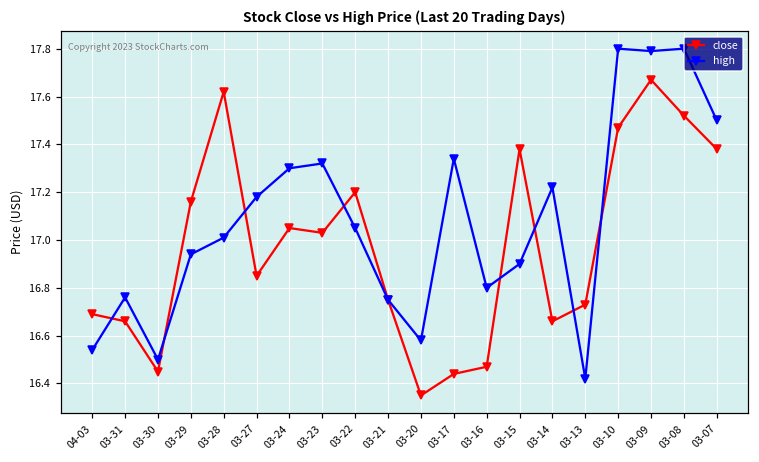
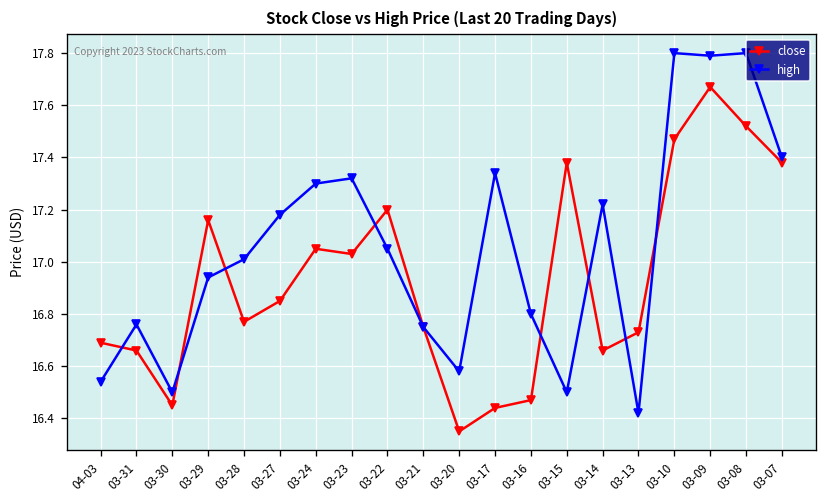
  {
    "close": {
      "04-03": 16.69,
      "03-31": 16.66,
      "03-30": 16.45,
      "03-29": 17.16,
-     "03-28": 17.62,
+     "03-28": 16.77,
      "03-27": 16.85,
      "03-24": 17.05,
      "03-23": 17.03,
      "03-22": 17.20,
      "03-20": 16.35,
      "03-17": 16.44,
      "03-16": 16.47,
      "03-15": 17.38,
      "03-14": 16.66,
      "03-13": 16.73,
      "03-10": 17.47,
      "03-09": 17.67,
      "03-08": 17.52,
      "03-07": 17.38
    },
    "high": {
      "04-03": 16.54,
      "03-31": 16.76,
      "03-30": 16.5,
      "03-29": 16.94,
      "03-28": 17.0,
      "03-27": 17.18,
      "03-24": 17.3,
      "03-23": 17.32,
      "03-22": 17.05,
      "03-20": 16.58,
      "03-17": 17.34,
      "03-16": 16.8,
-     "03-15": 16.9,
+     "03-15": 16.5,
      "03-14": 17.22,
      "03-13": 16.42,
      "03-10": 17.8,
      "03-09": 17.8,
-     "03-07": 17.5
+     "03-07": 17.4
    }
  }
